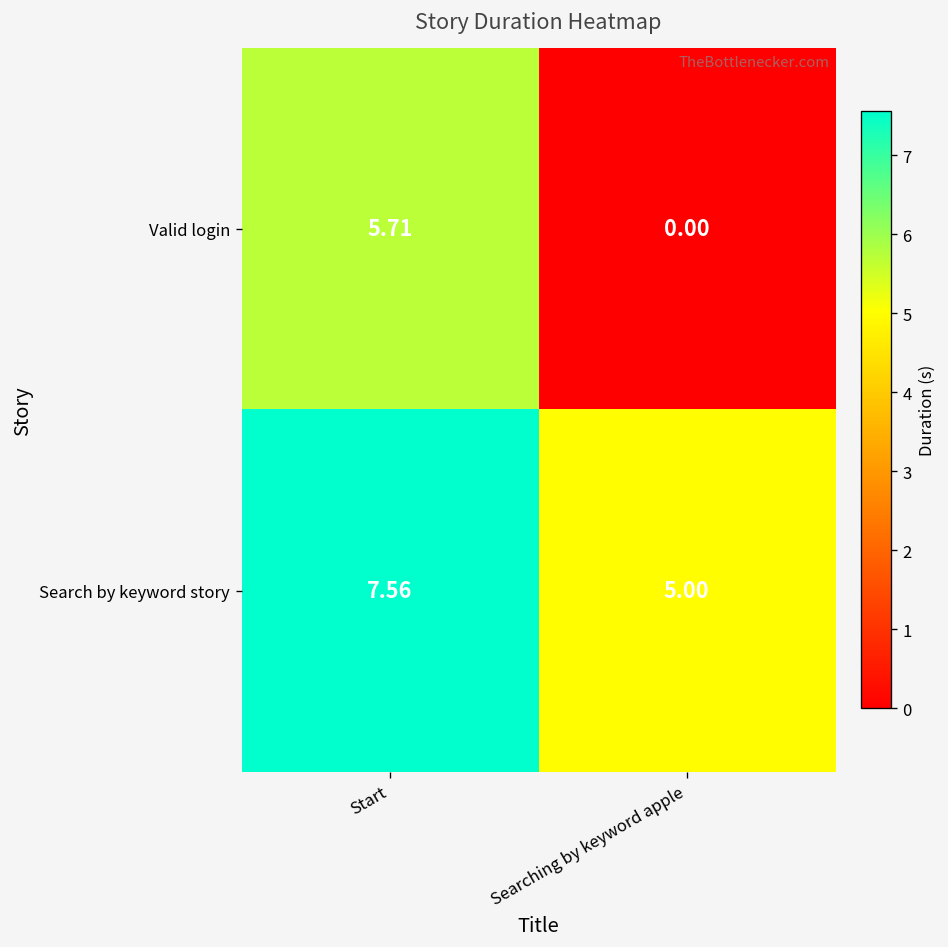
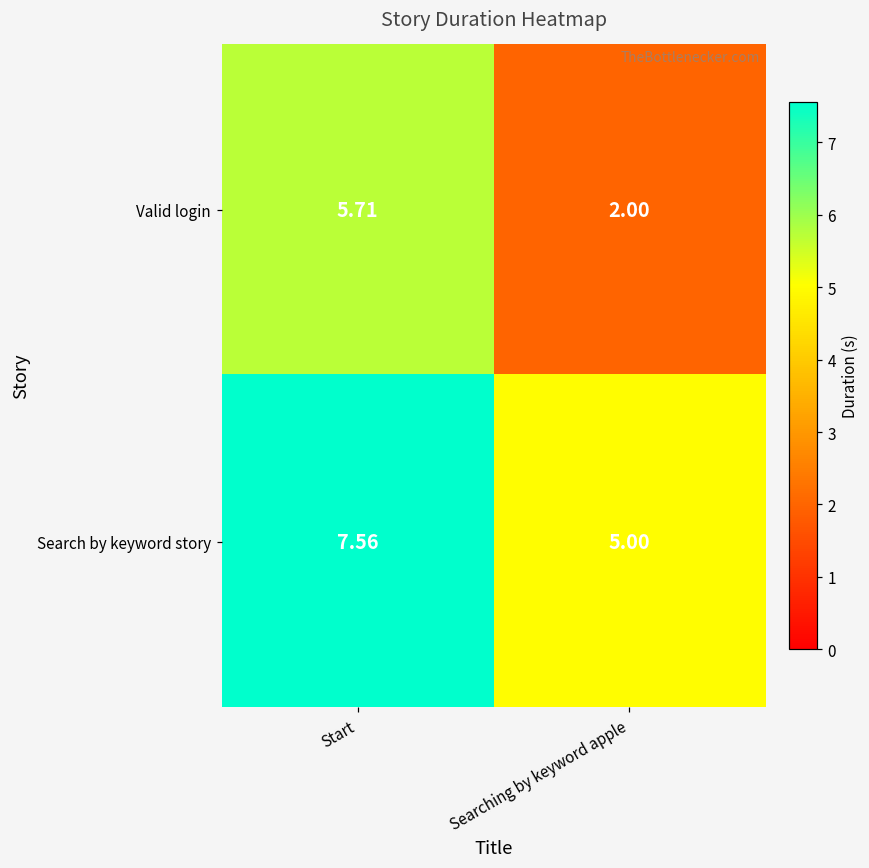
  {
    "Valid login": {
      "Start": 5.71,
-     "Searching by keyword apple": 0.00
+     "Searching by keyword apple": 2.00
    },
    "Search by keyword story": {
      "Start": 7.56,
      "Searching by keyword apple": 5.00
    }
  }
